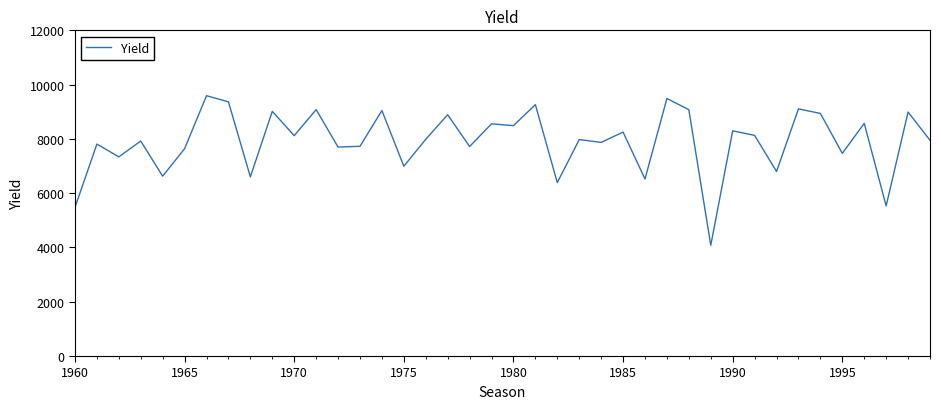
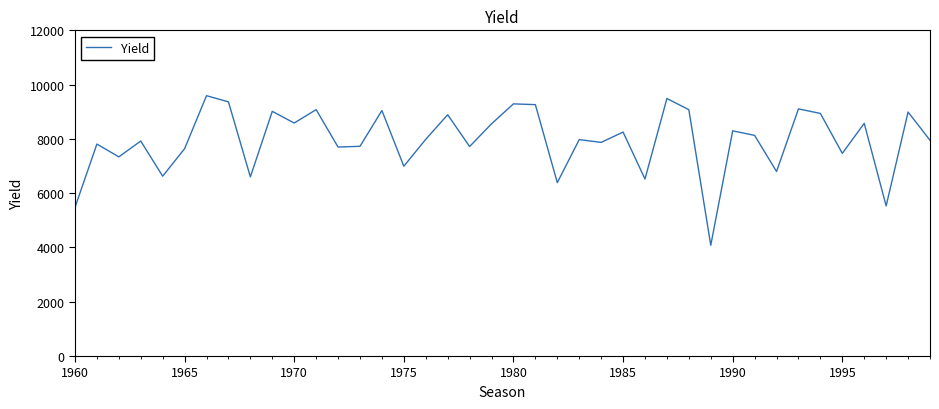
  {
    "1960": 5500,
    "1965": 7600,
-   "1970": 8100,
+   "1970": 8600,
    "1975": 7000,
-   "1980": 8500,
+   "1980": 9300,
    "1985": 8300,
    "1990": 8300,
    "1995": 7500
  }
